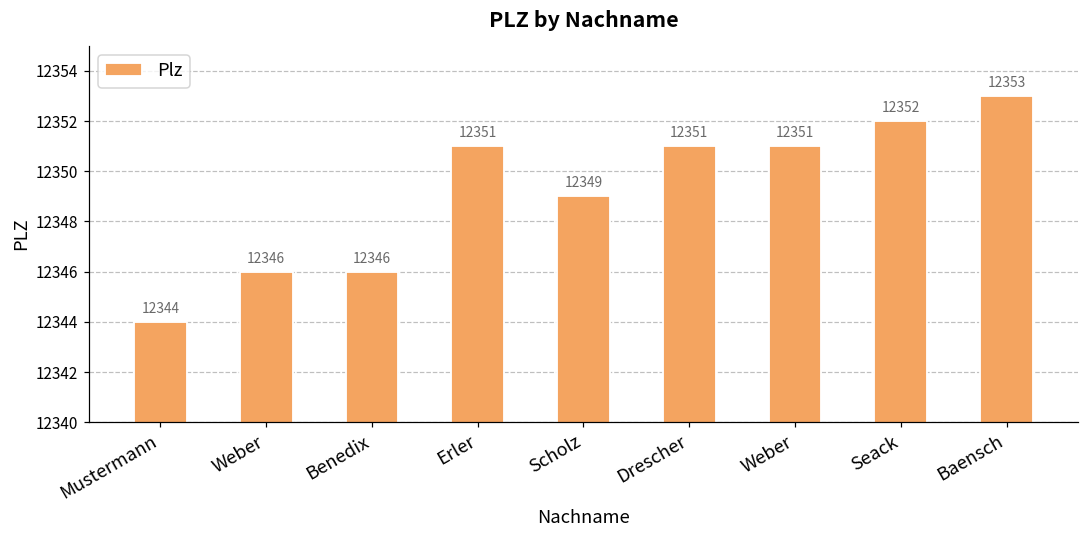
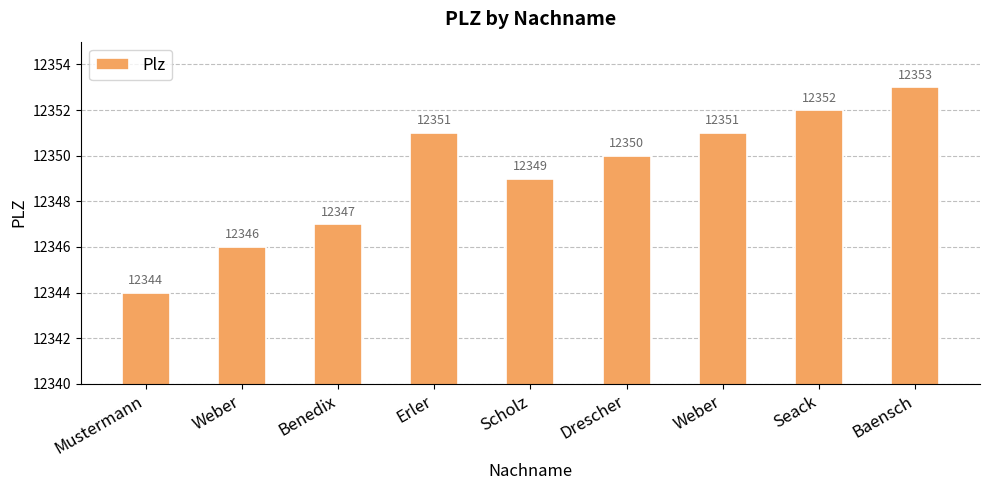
  {
    "Mustermann": 12344,
-   "Benedix": 12346,
+   "Benedix": 12347,
    "Erler": 12351,
    "Scholz": 12349,
-   "Drescher": 12351,
+   "Drescher": 12350,
    "Seack": 12352,
    "Baensch": 12353
  }
